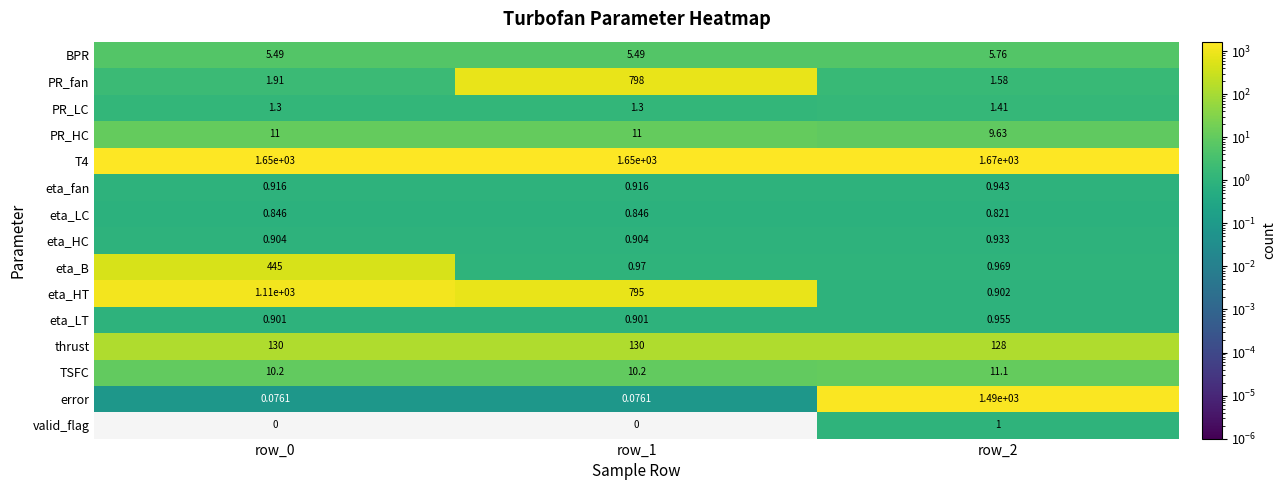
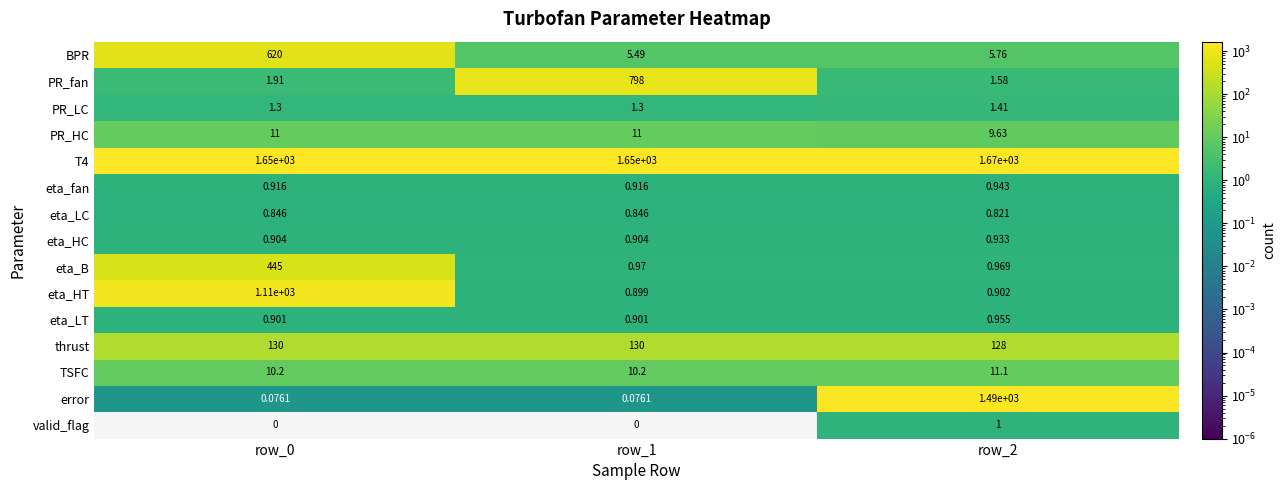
  {
    "BPR": {
-     "row_0": "5.49",
+     "row_0": "620",
      "row_1": "5.49",
      "row_2": "5.76"
    },
    "PR_fan": {
      "row_0": "1.91",
      "row_1": "798",
      "row_2": "1.58"
    },
    "PR_LC": {
      "row_0": "1.3",
      "row_1": "1.3",
      "row_2": "1.41"
    },
    "PR_HC": {
      "row_0": "11",
      "row_1": "11",
      "row_2": "9.63"
    },
    "T4": {
      "row_0": "1.65e+03",
      "row_1": "1.65e+03",
      "row_2": "1.67e+03"
    },
    "eta_fan": {
      "row_0": "0.916",
      "row_1": "0.916",
      "row_2": "0.943"
    },
    "eta_LC": {
      "row_0": "0.846",
      "row_1": "0.846",
      "row_2": "0.821"
    },
    "eta_HC": {
      "row_0": "0.904",
      "row_1": "0.904",
      "row_2": "0.933"
    },
    "eta_B": {
      "row_0": "445",
      "row_1": "0.97",
      "row_2": "0.969"
    },
    "eta_HT": {
      "row_0": "1.11e+03",
-     "row_1": "795",
+     "row_1": "0.899",
      "row_2": "0.902"
    },
    "eta_LT": {
      "row_0": "0.901",
      "row_1": "0.901",
      "row_2": "0.955"
    },
    "thrust": {
      "row_0": "130",
      "row_1": "130",
      "row_2": "128"
    },
    "TSFC": {
      "row_0": "10.2",
      "row_1": "10.2",
      "row_2": "11.1"
    },
    "error": {
      "row_0": "0.0761",
      "row_1": "0.0761",
      "row_2": "1.49e+03"
    },
    "valid_flag": {
      "row_0": "0",
      "row_1": "0",
      "row_2": "1"
    }
  }
